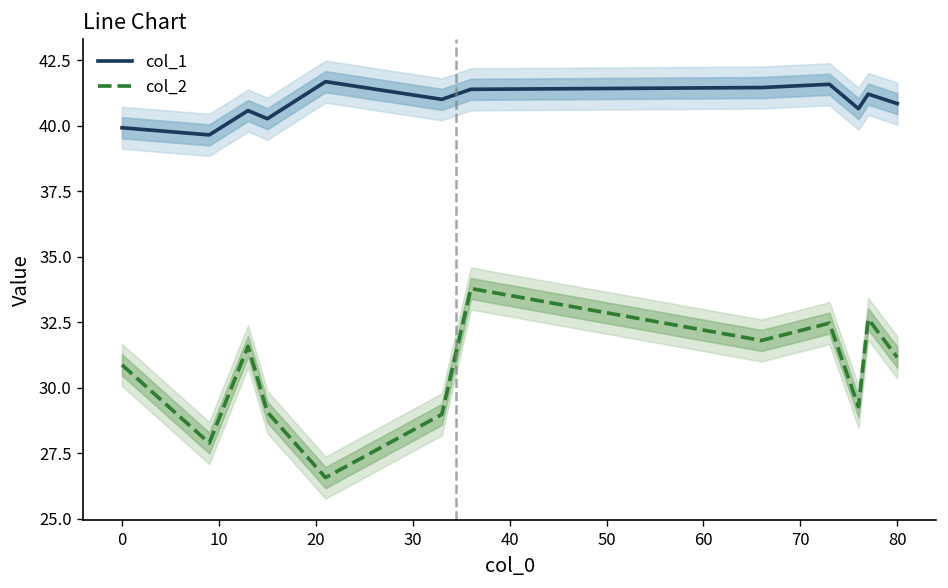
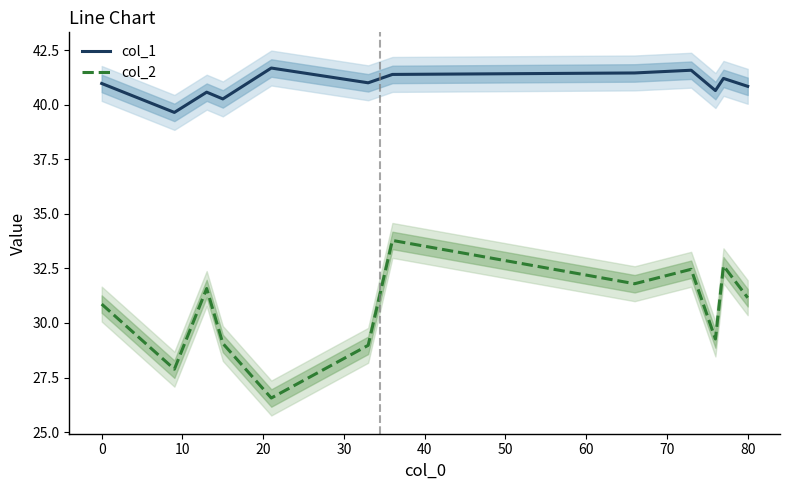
  {
    "col_1": {
-     "0": 39.9,
+     "0": 41.0,
      "80": 40.8
    },
    "col_2": {
      "0": 30.9,
      "80": 31.2
    }
  }
